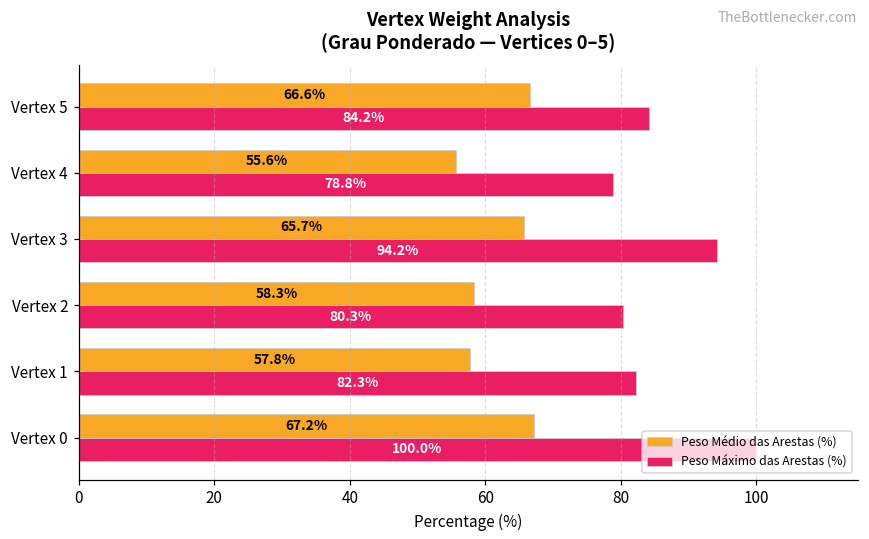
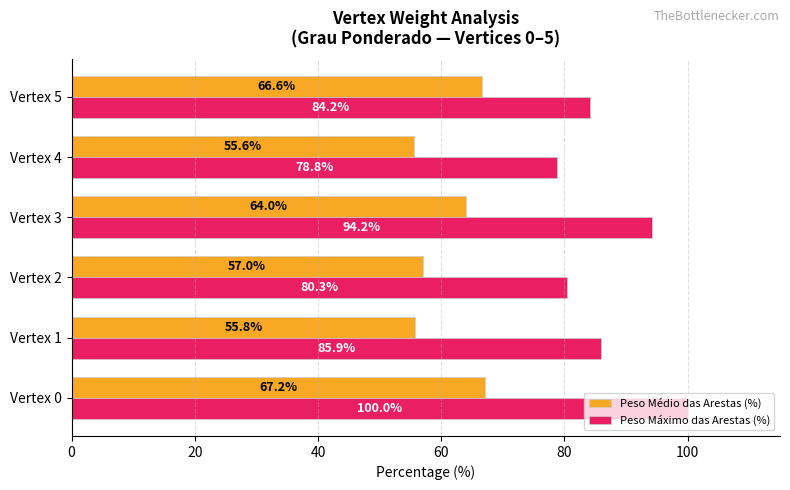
  {
    "Peso Médio das Arestas (%)": {
      "Vertex 5": "66.6%",
      "Vertex 4": "55.6%",
-     "Vertex 3": "65.7%",
-     "Vertex 2": "58.3%",
-     "Vertex 1": "57.8%",
+     "Vertex 3": "64.0%",
+     "Vertex 2": "57.0%",
+     "Vertex 1": "55.8%",
      "Vertex 0": "67.2%"
    },
    "Peso Máximo das Arestas (%)": {
      "Vertex 5": "84.2%",
      "Vertex 4": "78.8%",
      "Vertex 3": "94.2%",
      "Vertex 2": "80.3%",
-     "Vertex 1": "82.3%"
+     "Vertex 1": "85.9%"
    }
  }
